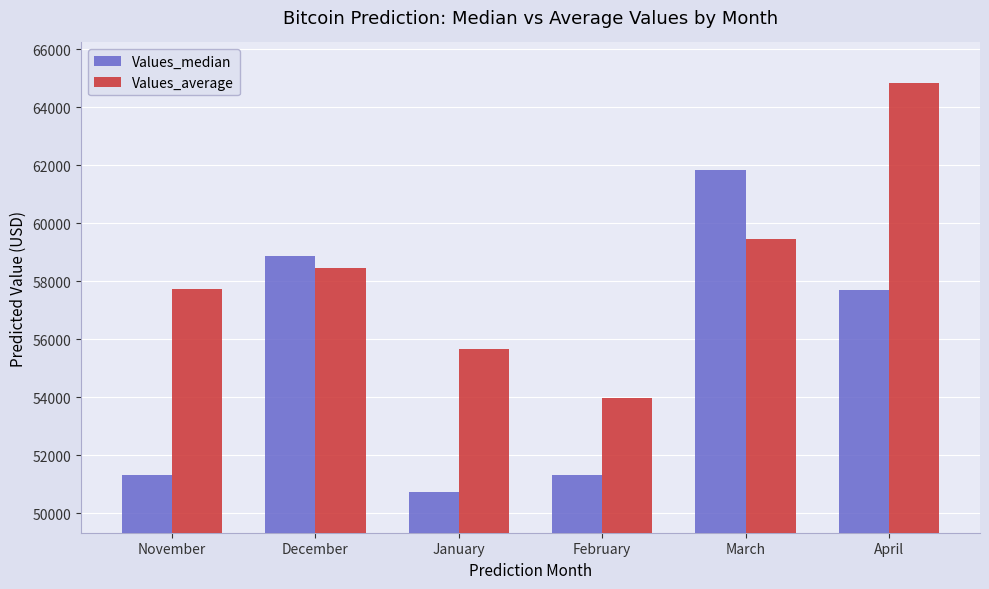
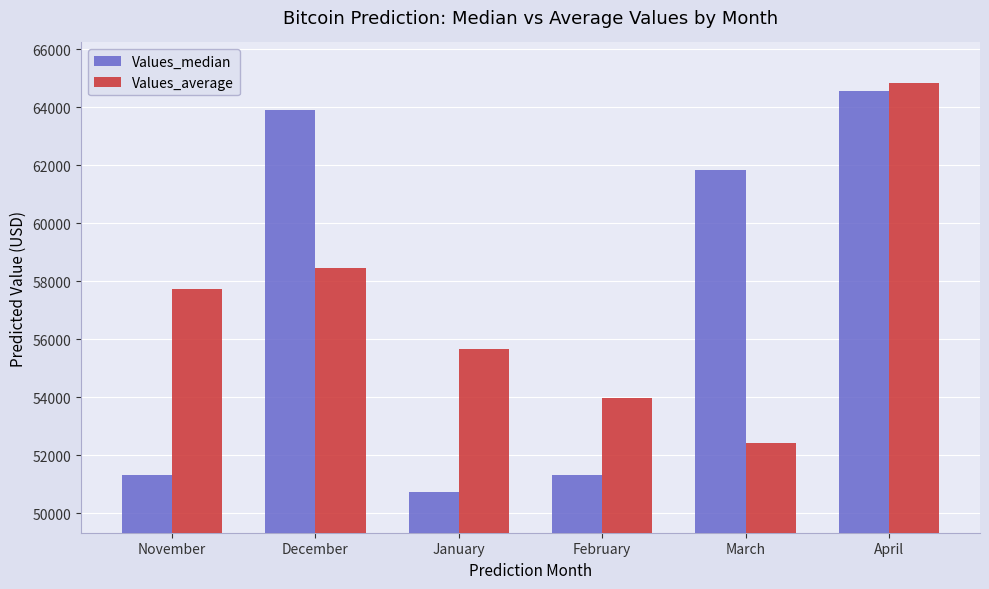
  {
    "Values_median": {
      "November": 51300,
-     "December": 58900,
+     "December": 63900,
      "January": 50700,
      "February": 51300,
      "March": 61800,
-     "April": 57700
+     "April": 64600
    },
    "Values_average": {
      "November": 57700,
      "December": 58500,
      "January": 55700,
      "February": 54000,
-     "March": 59400,
+     "March": 52400,
      "April": 64800
    }
  }
